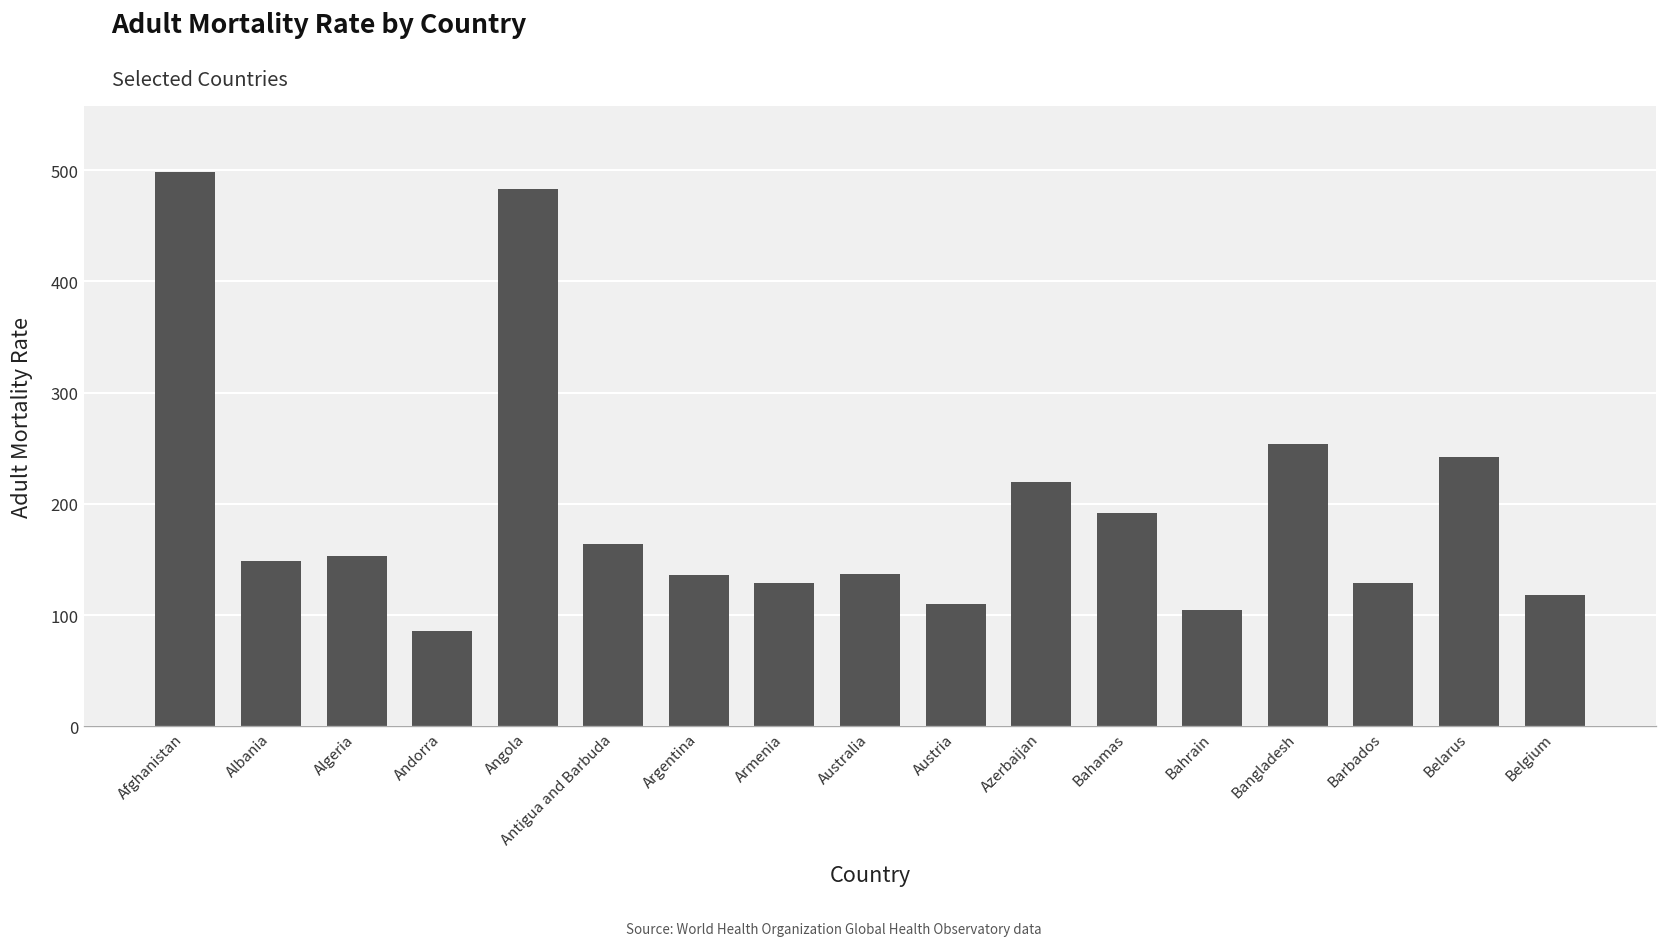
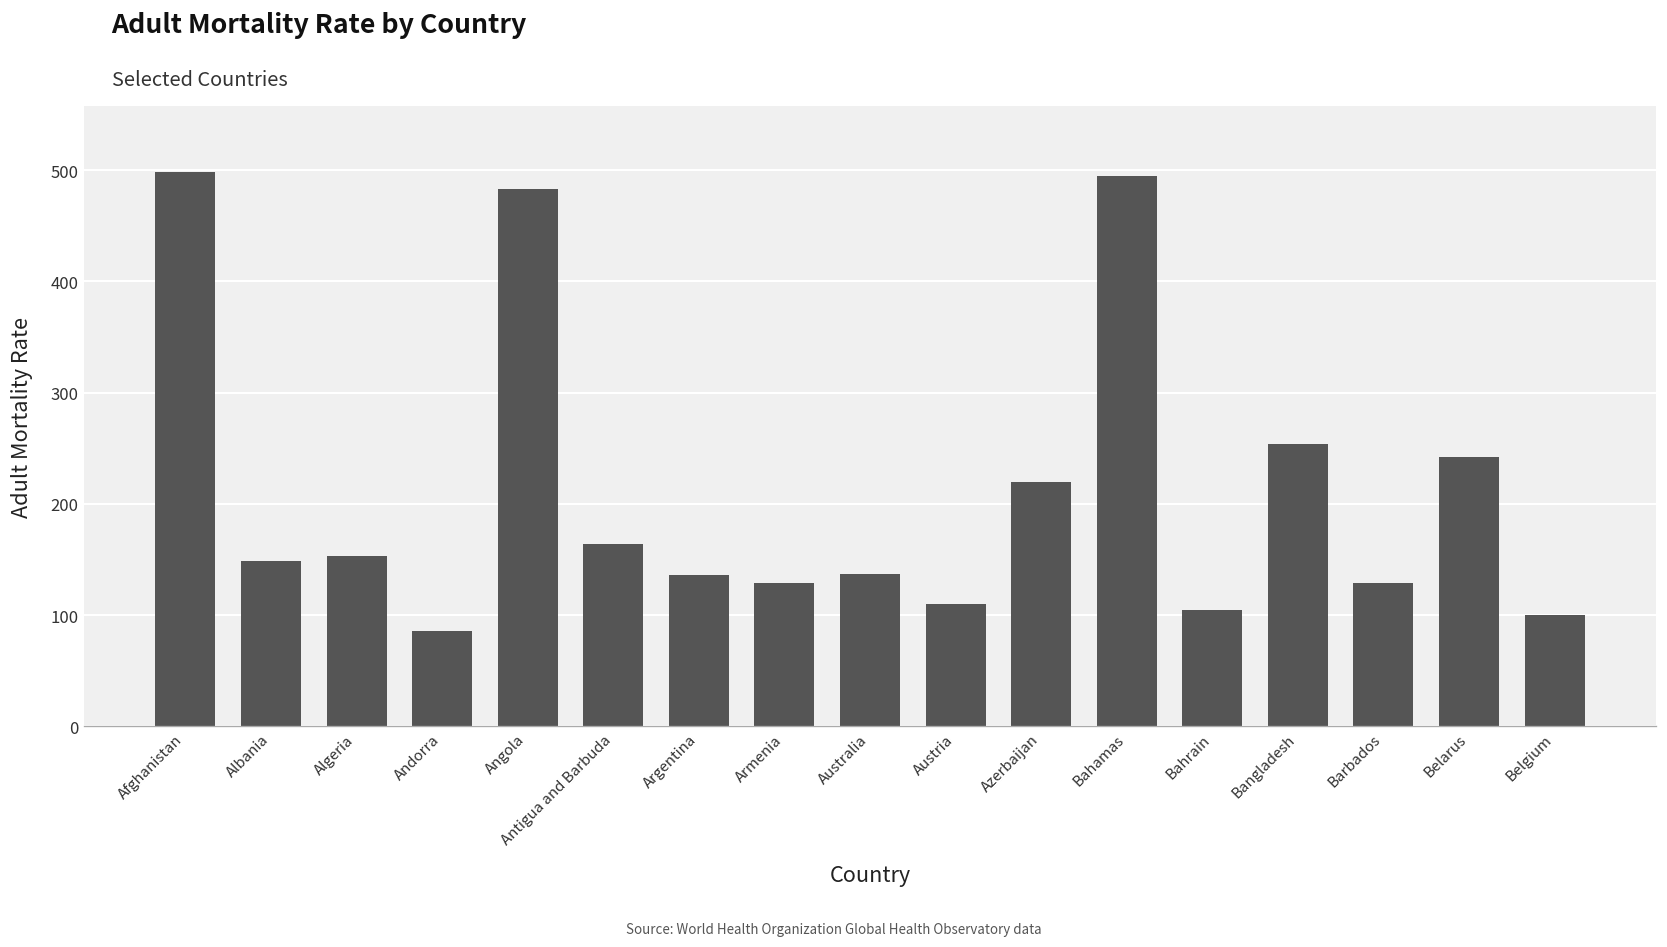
  {
    "Afghanistan": 500,
    "Albania": 150,
    "Algeria": 150,
    "Andorra": 90,
    "Angola": 480,
    "Antigua and Barbuda": 160,
    "Argentina": 140,
    "Armenia": 130,
    "Australia": 140,
    "Austria": 110,
    "Azerbaijan": 220,
-   "Bahamas": 190,
+   "Bahamas": 500,
    "Bahrain": 110,
    "Bangladesh": 250,
    "Barbados": 130,
    "Belarus": 240,
-   "Belgium": 120
+   "Belgium": 100
  }
